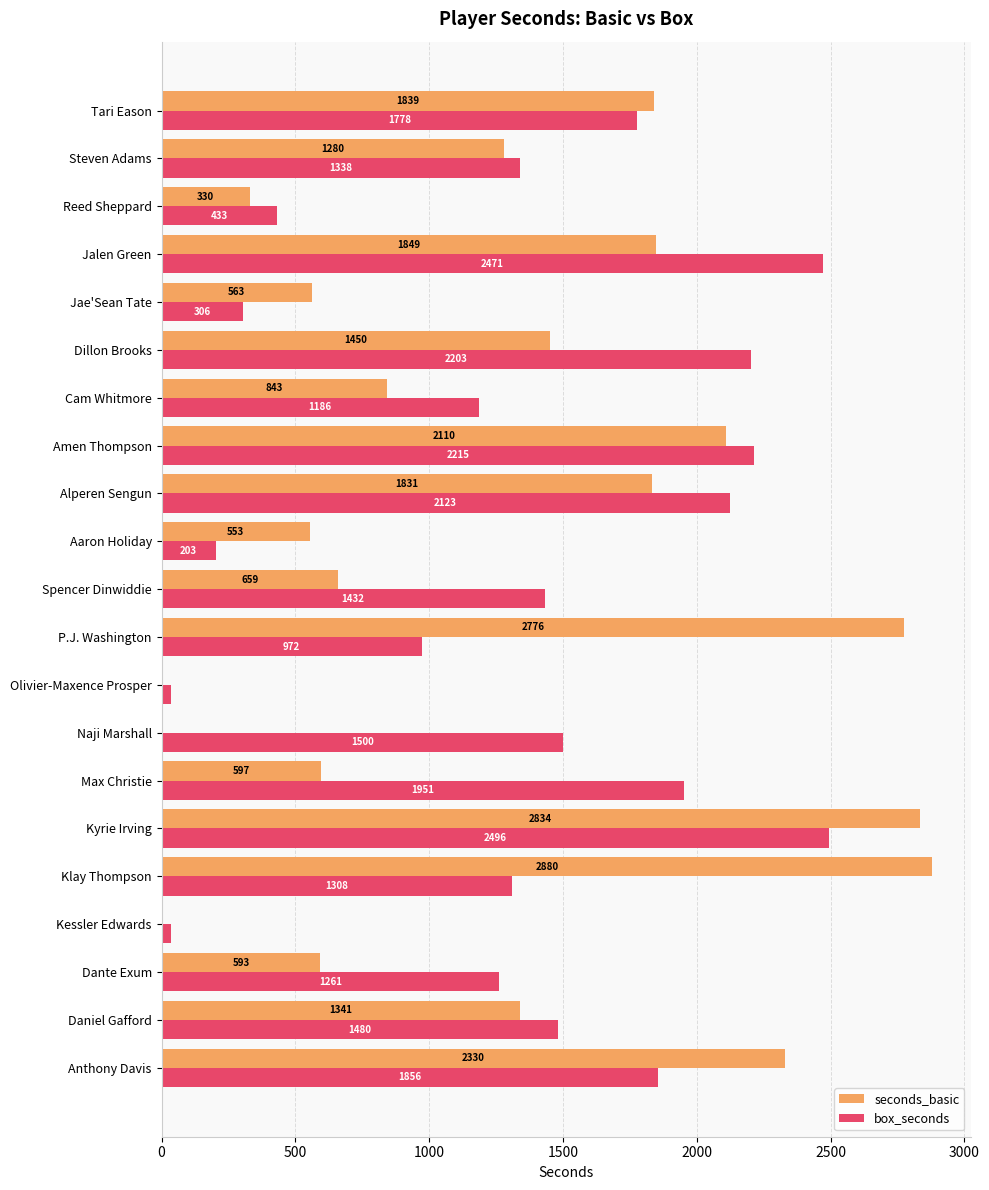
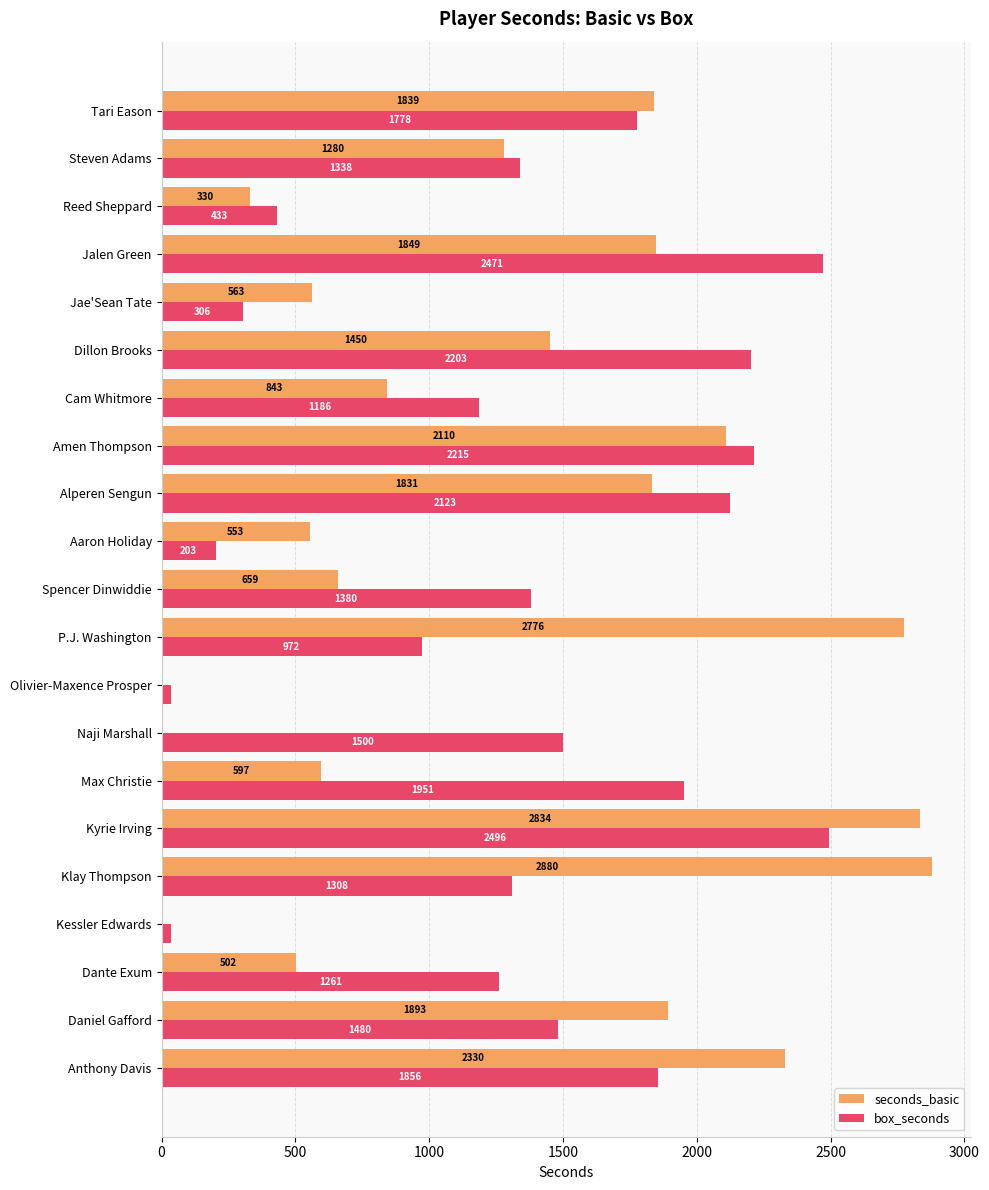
  {
    "seconds_basic": {
      "Tari Eason": 1839,
      "Steven Adams": 1280,
      "Reed Sheppard": 330,
      "Jalen Green": 1849,
      "Jae'Sean Tate": 563,
      "Dillon Brooks": 1450,
      "Cam Whitmore": 843,
      "Amen Thompson": 2110,
      "Alperen Sengun": 1831,
      "Aaron Holiday": 553,
      "Spencer Dinwiddie": 659,
      "P.J. Washington": 2776,
      "Max Christie": 597,
      "Kyrie Irving": 2834,
      "Klay Thompson": 2880,
-     "Dante Exum": 593,
-     "Daniel Gafford": 1341,
+     "Dante Exum": 502,
+     "Daniel Gafford": 1893,
      "Anthony Davis": 2330
    },
    "box_seconds": {
      "Tari Eason": 1778,
      "Steven Adams": 1338,
      "Reed Sheppard": 433,
      "Jalen Green": 2471,
      "Jae'Sean Tate": 306,
      "Dillon Brooks": 2203,
      "Cam Whitmore": 1186,
      "Amen Thompson": 2215,
      "Alperen Sengun": 2123,
      "Aaron Holiday": 203,
-     "Spencer Dinwiddie": 1432,
+     "Spencer Dinwiddie": 1380,
      "P.J. Washington": 972,
      "Naji Marshall": 1500,
      "Max Christie": 1951,
      "Kyrie Irving": 2496,
      "Klay Thompson": 1308,
      "Dante Exum": 1261,
      "Daniel Gafford": 1480,
      "Anthony Davis": 1856
    }
  }
